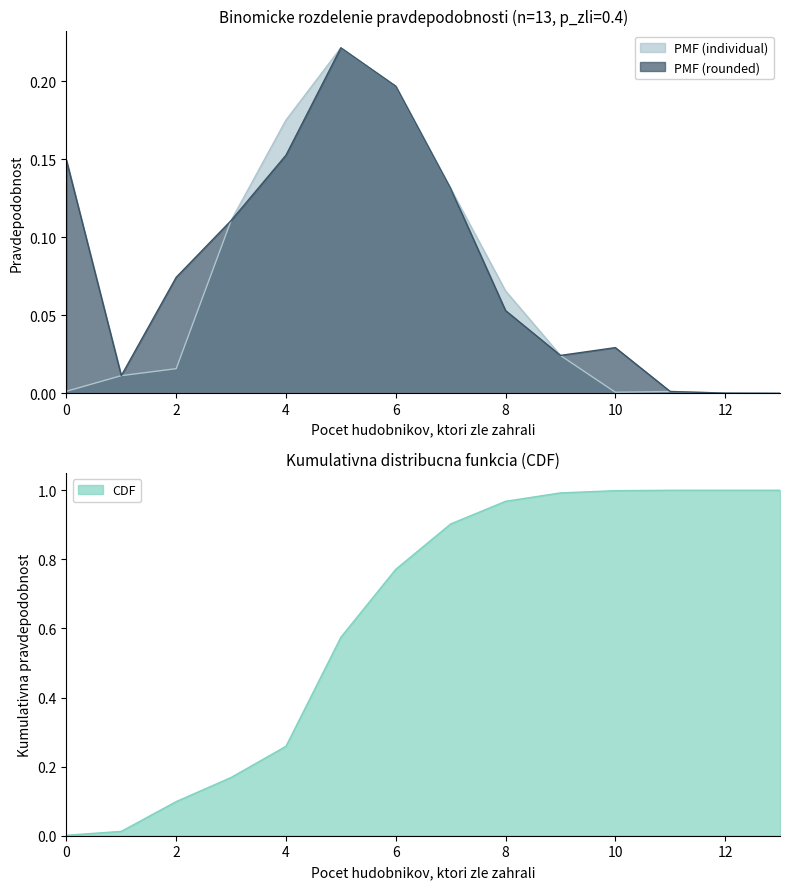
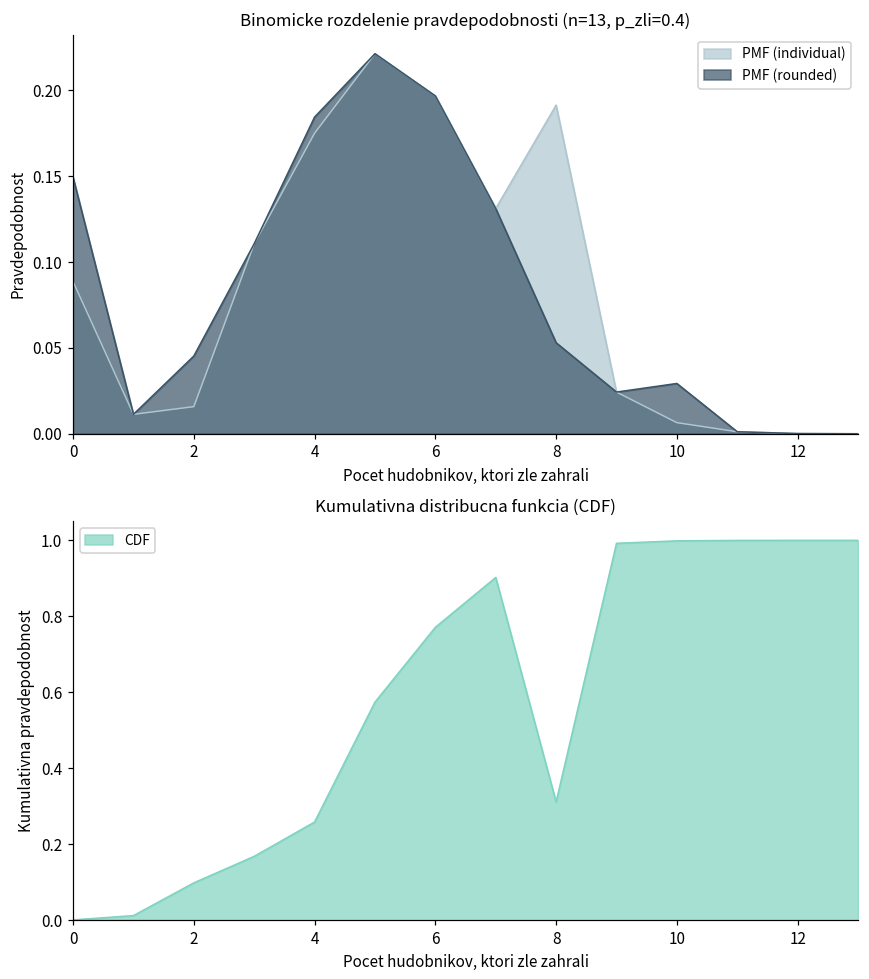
  {
    "Binomicke rozdelenie pravdepodobnosti (n=13, p_zli=0.4)": {
      "PMF (individual)": {
-       "0": 0.001,
+       "0": 0.089,
        "2": 0.016,
        "4": 0.175,
-       "8": 0.066,
-       "10": 0.001
+       "8": 0.191,
+       "10": 0.006
      },
      "PMF (rounded)": {
        "0": 0.149,
-       "2": 0.074,
-       "4": 0.153,
+       "2": 0.045,
+       "4": 0.184,
        "8": 0.053,
        "10": 0.029
      }
    },
    "Kumulativna distribucna funkcia (CDF)": {
      "0": 0.00,
      "2": 0.10,
      "4": 0.26,
      "6": 0.77,
-     "8": 0.97,
+     "8": 0.31,
      "10": 1.00,
      "12": 1.00
    }
  }
